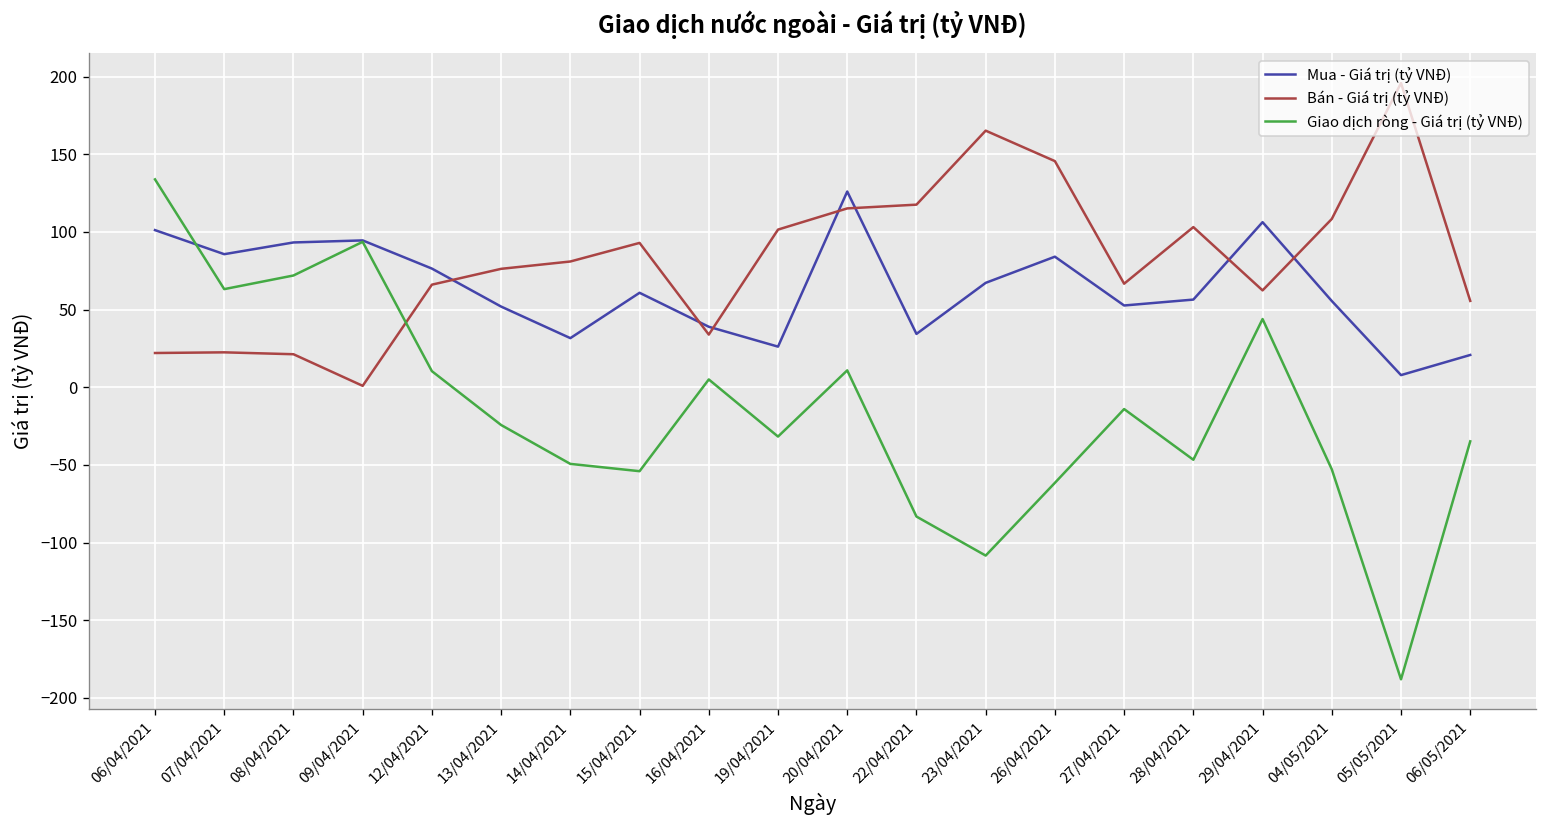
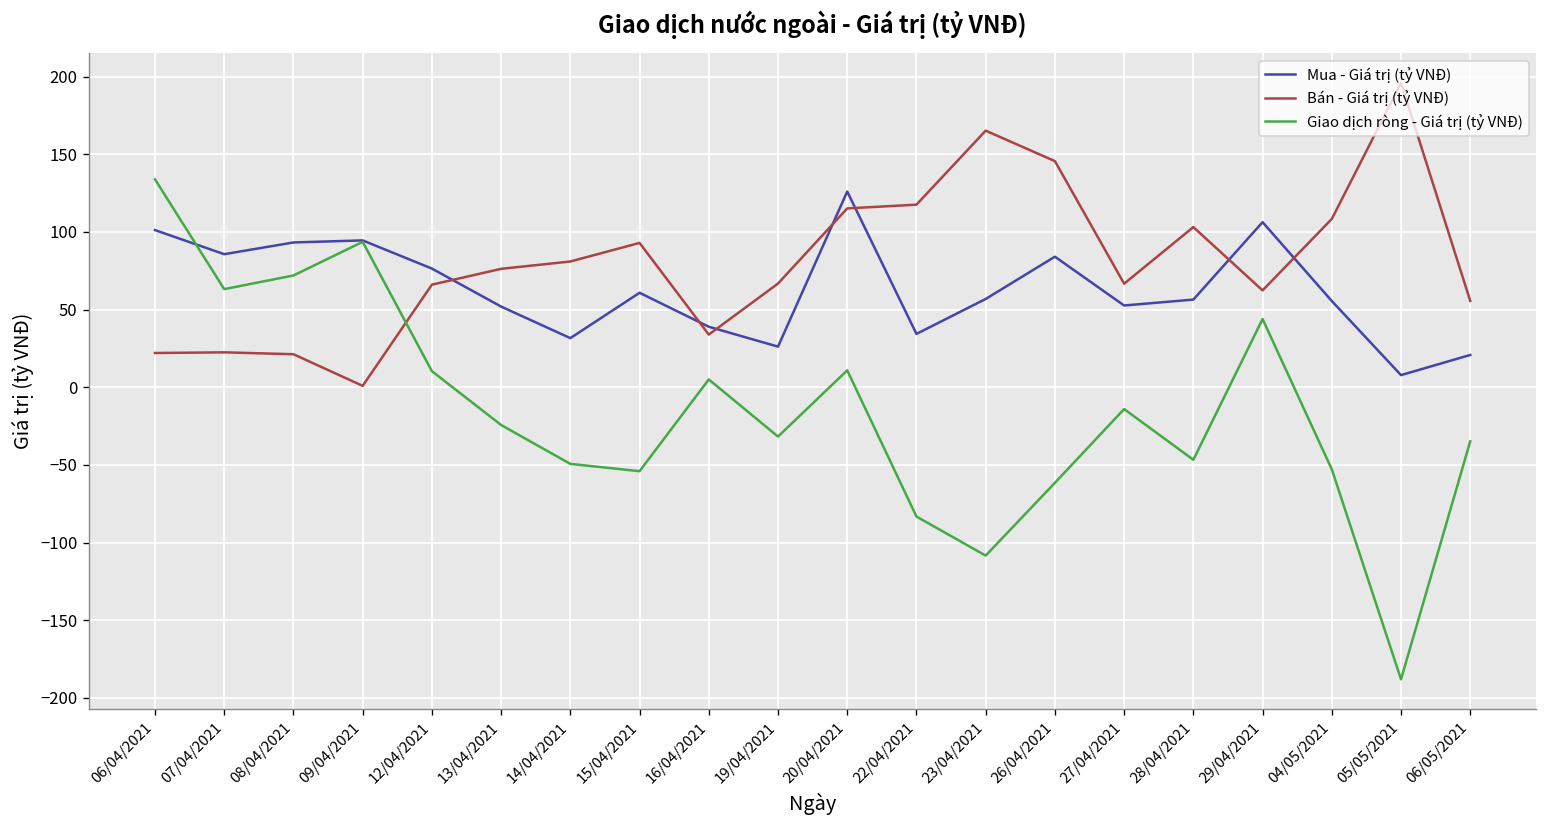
  {
    "Mua - Giá trị (tỷ VNĐ)": {
      "06/04/2021": 101,
      "07/04/2021": 86,
      "08/04/2021": 93,
      "12/04/2021": 76,
      "13/04/2021": 52,
      "14/04/2021": 32,
      "15/04/2021": 61,
      "16/04/2021": 39,
      "19/04/2021": 26,
      "20/04/2021": 126,
      "22/04/2021": 34,
-     "23/04/2021": 67,
+     "23/04/2021": 57,
      "26/04/2021": 84,
      "27/04/2021": 53,
      "28/04/2021": 56,
      "29/04/2021": 106,
      "04/05/2021": 56,
      "05/05/2021": 8,
      "06/05/2021": 21
    },
    "Bán - Giá trị (tỷ VNĐ)": {
      "06/04/2021": 22,
      "07/04/2021": 22,
      "08/04/2021": 21,
      "09/04/2021": 1,
      "12/04/2021": 66,
      "13/04/2021": 76,
      "14/04/2021": 81,
      "15/04/2021": 93,
      "16/04/2021": 34,
-     "19/04/2021": 102,
+     "19/04/2021": 67,
      "20/04/2021": 115,
      "22/04/2021": 118,
      "23/04/2021": 165,
      "26/04/2021": 146,
      "27/04/2021": 67,
      "28/04/2021": 103,
      "29/04/2021": 62,
      "04/05/2021": 108,
      "06/05/2021": 56
    },
    "Giao dịch ròng - Giá trị (tỷ VNĐ)": {
      "06/04/2021": 134,
      "07/04/2021": 63,
      "08/04/2021": 72,
      "12/04/2021": 10,
      "13/04/2021": -24,
      "14/04/2021": -49,
      "15/04/2021": -54,
      "16/04/2021": 5,
      "19/04/2021": -32,
      "20/04/2021": 11,
      "22/04/2021": -83,
      "23/04/2021": -108,
      "26/04/2021": -62,
      "27/04/2021": -14,
      "28/04/2021": -47,
      "29/04/2021": 44,
      "04/05/2021": -53,
      "05/05/2021": -188,
      "06/05/2021": -35
    }
  }
